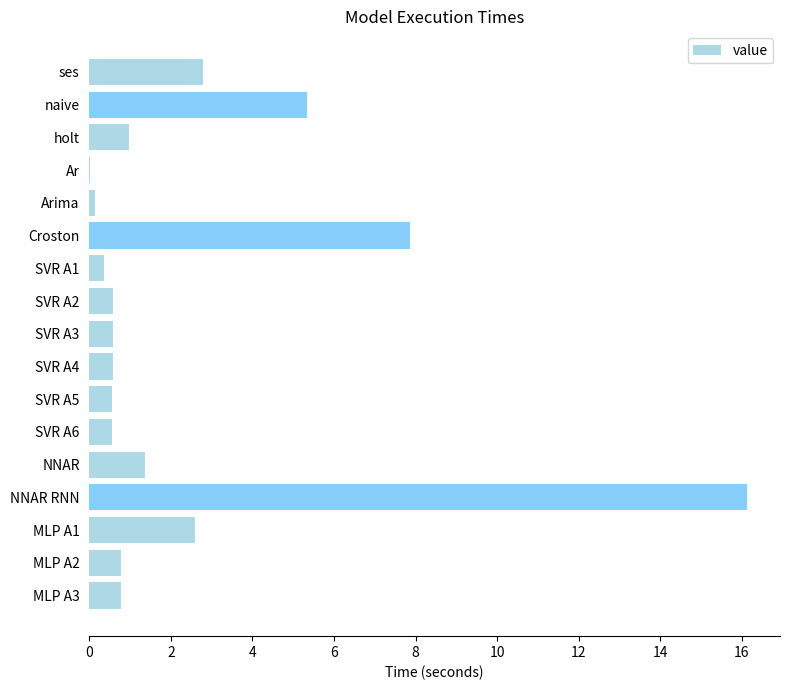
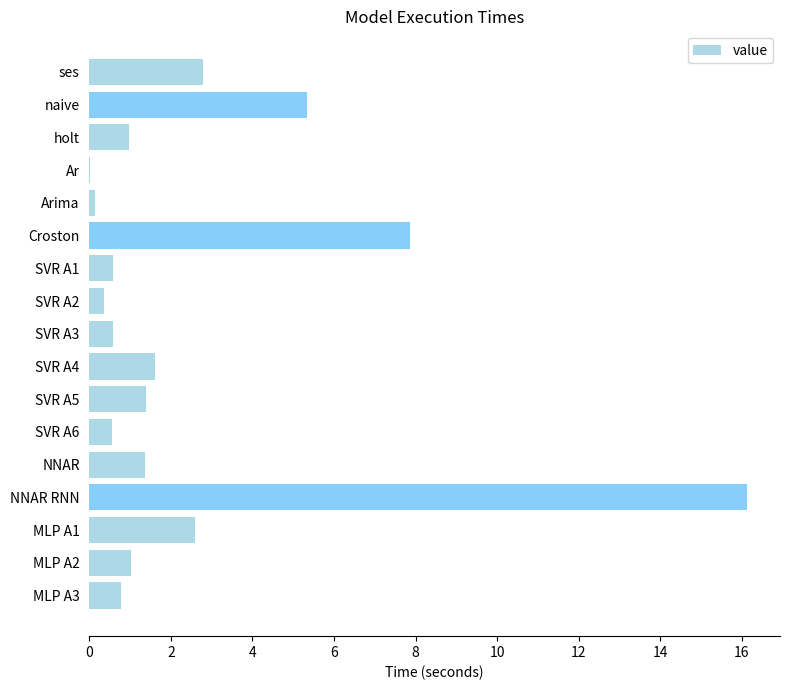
  {
    "ses": 2.8,
    "naive": 5.3,
    "holt": 1.0,
    "Arima": 0.1,
    "Croston": 7.9,
-   "SVR A1": 0.4,
-   "SVR A2": 0.6,
+   "SVR A1": 0.6,
+   "SVR A2": 0.4,
    "SVR A3": 0.6,
-   "SVR A4": 0.6,
-   "SVR A5": 0.6,
+   "SVR A4": 1.6,
+   "SVR A5": 1.4,
    "SVR A6": 0.5,
    "NNAR": 1.4,
    "NNAR RNN": 16.1,
    "MLP A1": 2.6,
-   "MLP A2": 0.8,
+   "MLP A2": 1.0,
    "MLP A3": 0.8
  }
